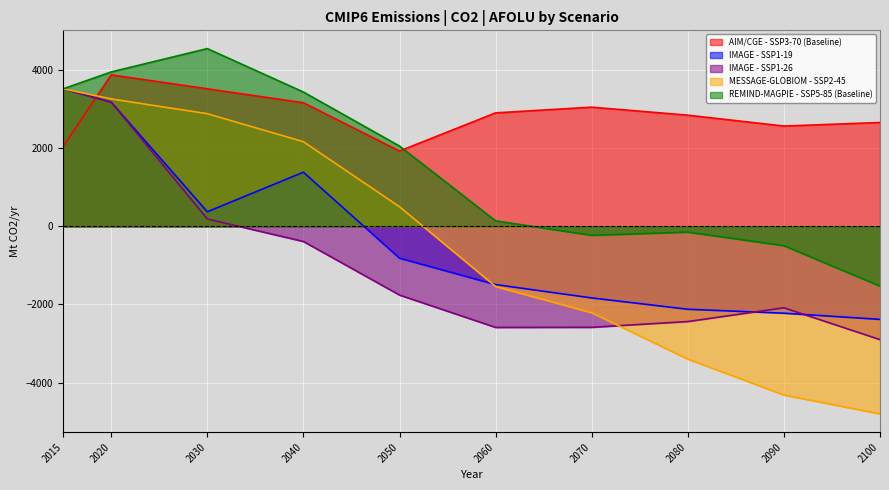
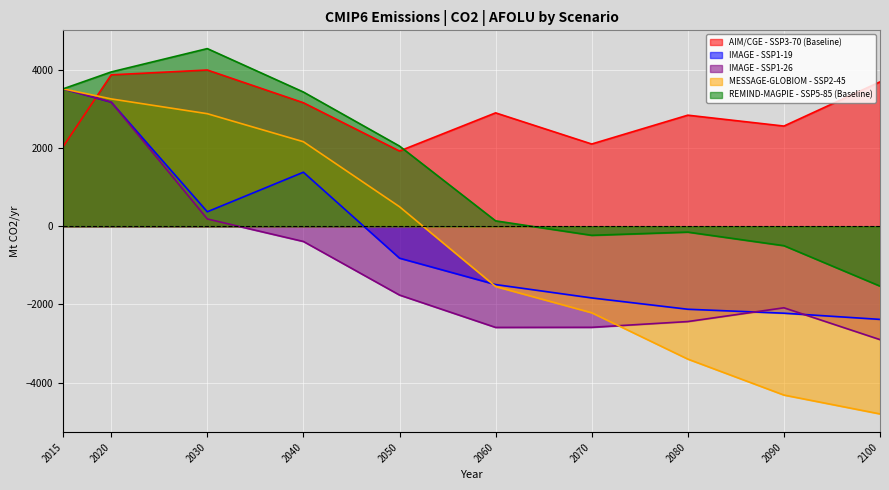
  {
    "AIM/CGE - SSP3-70 (Baseline)": {
      "2015": 2000,
      "2020": 3900,
-     "2030": 3500,
+     "2030": 4000,
      "2040": 3200,
      "2050": 1900,
      "2060": 2900,
-     "2070": 3000,
+     "2070": 2100,
      "2080": 2800,
      "2090": 2600,
-     "2100": 2700
+     "2100": 3700
    }
  }
